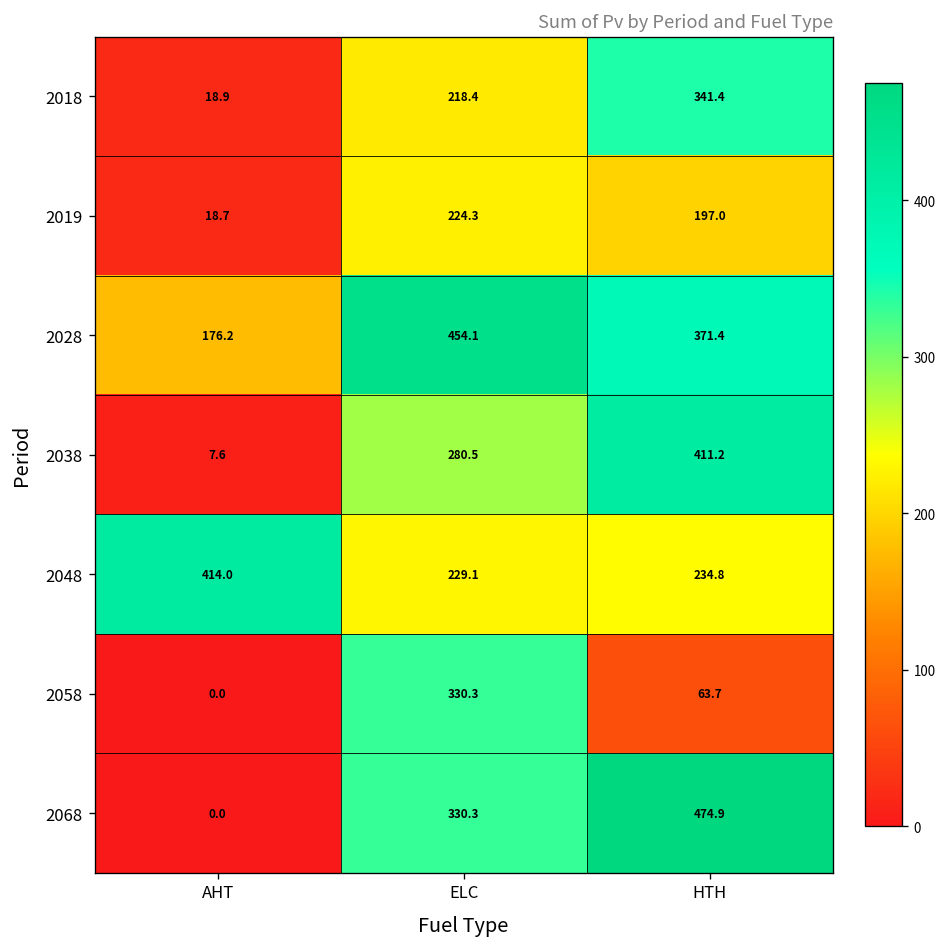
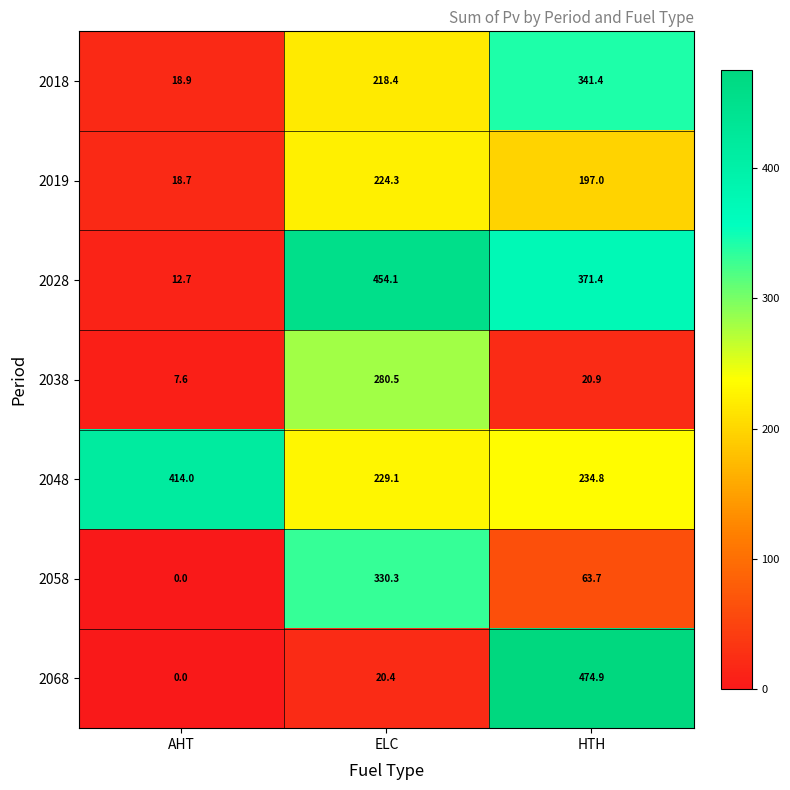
  {
    "2018": {
      "AHT": 18.9,
      "ELC": 218.4,
      "HTH": 341.4
    },
    "2019": {
      "AHT": 18.7,
      "ELC": 224.3,
      "HTH": 197.0
    },
    "2028": {
-     "AHT": 176.2,
+     "AHT": 12.7,
      "ELC": 454.1,
      "HTH": 371.4
    },
    "2038": {
      "AHT": 7.6,
      "ELC": 280.5,
-     "HTH": 411.2
+     "HTH": 20.9
    },
    "2048": {
      "AHT": 414.0,
      "ELC": 229.1,
      "HTH": 234.8
    },
    "2058": {
      "AHT": 0.0,
      "ELC": 330.3,
      "HTH": 63.7
    },
    "2068": {
      "AHT": 0.0,
-     "ELC": 330.3,
+     "ELC": 20.4,
      "HTH": 474.9
    }
  }
